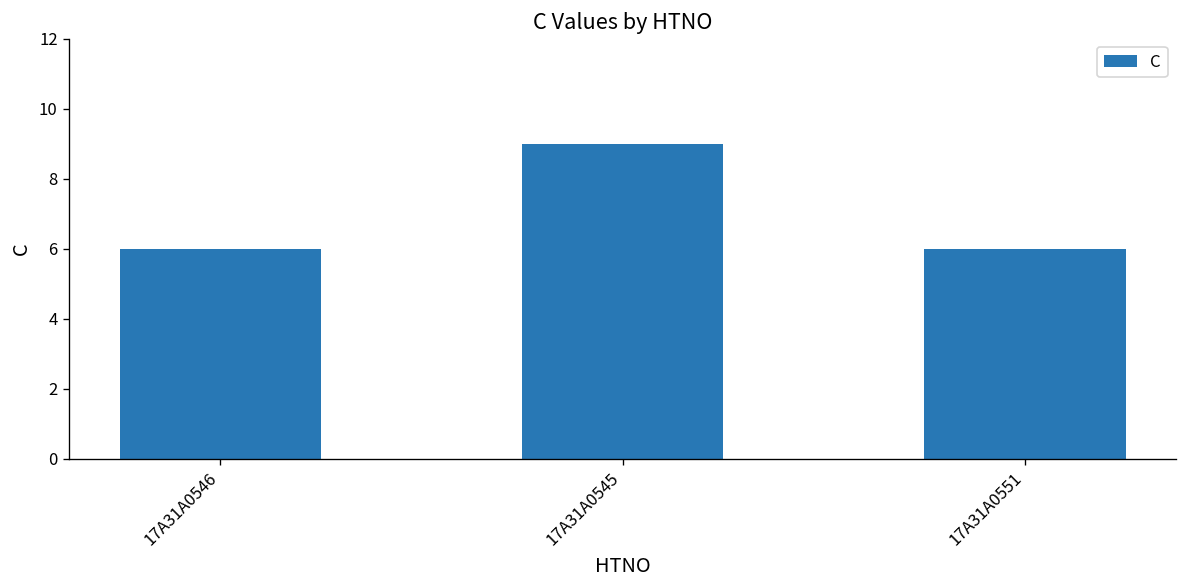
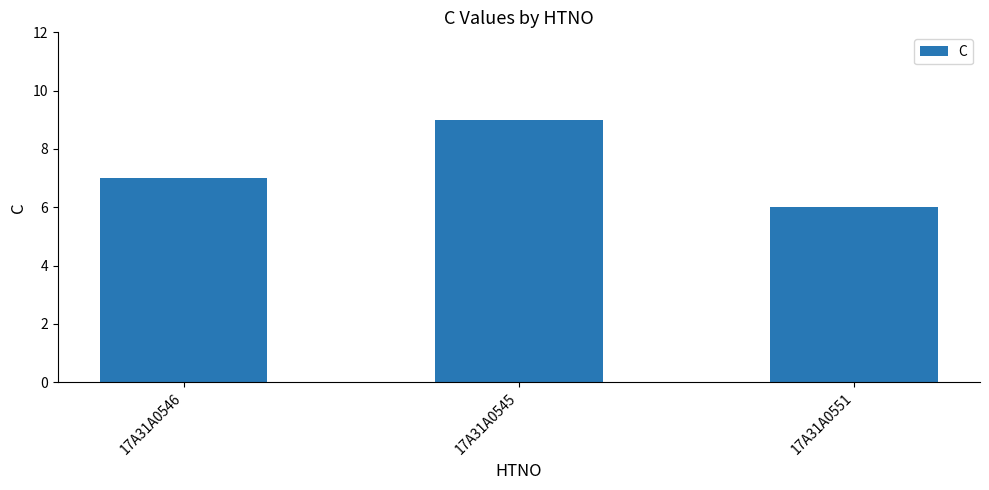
  {
-   "17A31A0546": 6,
+   "17A31A0546": 7,
    "17A31A0545": 9,
    "17A31A0551": 6
  }
